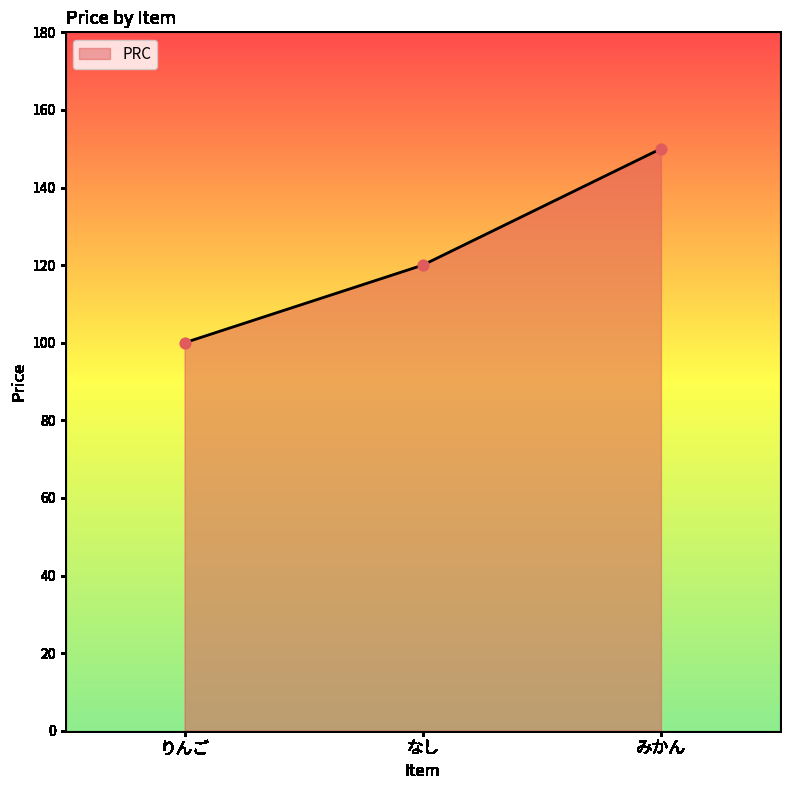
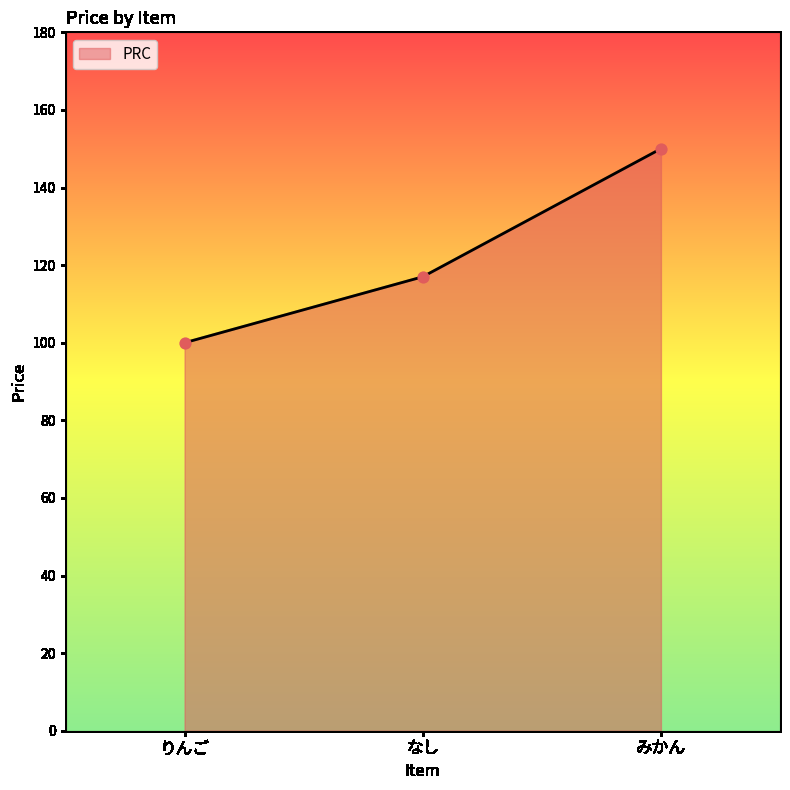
  {
    "りんご": 100,
-   "なし": 120,
+   "なし": 117,
    "みかん": 150
  }
